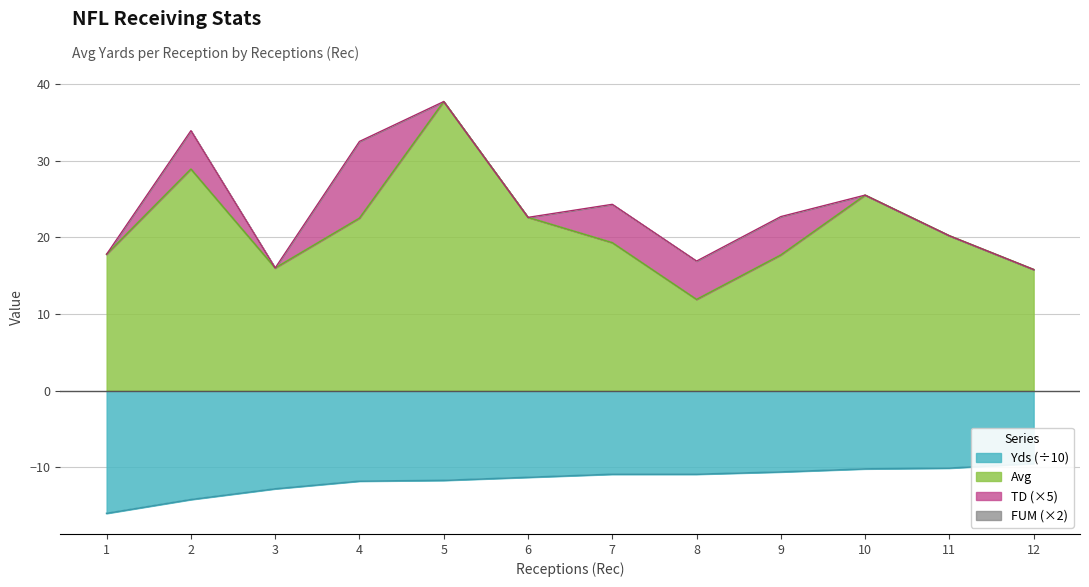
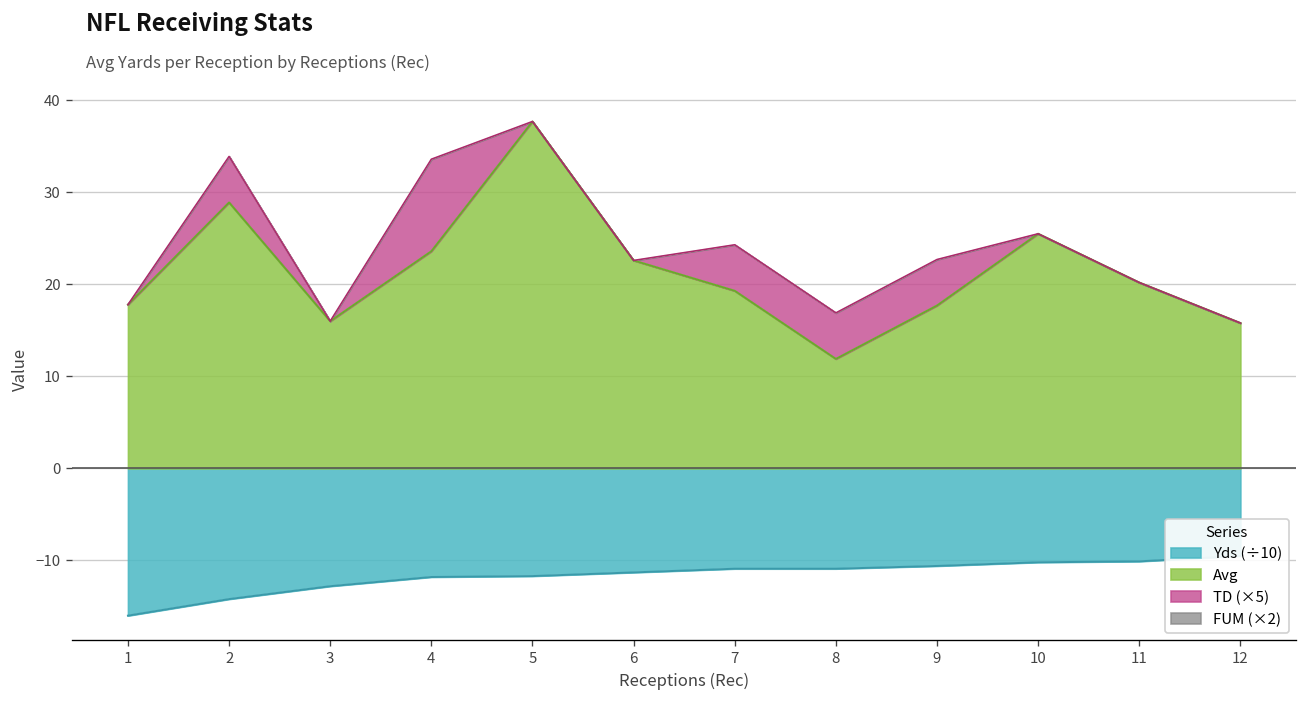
  {
    "Avg": {
      "2": 29,
-     "4": 23,
+     "4": 24,
      "7": 19,
      "8": 12,
      "9": 18
    }
  }
